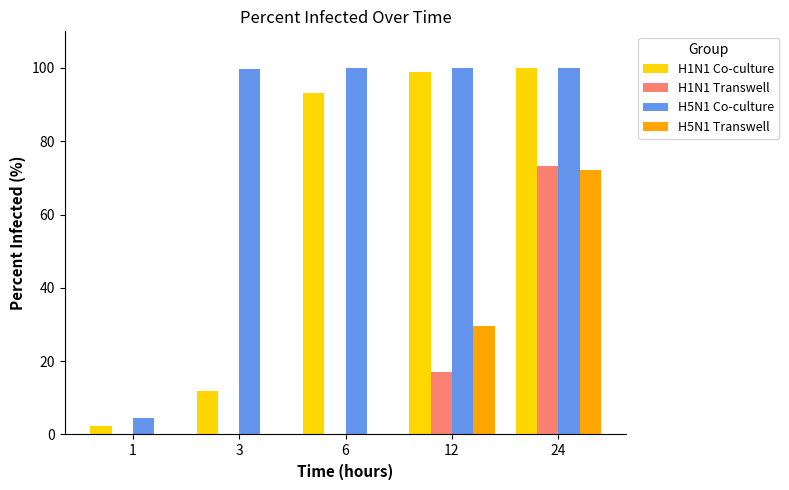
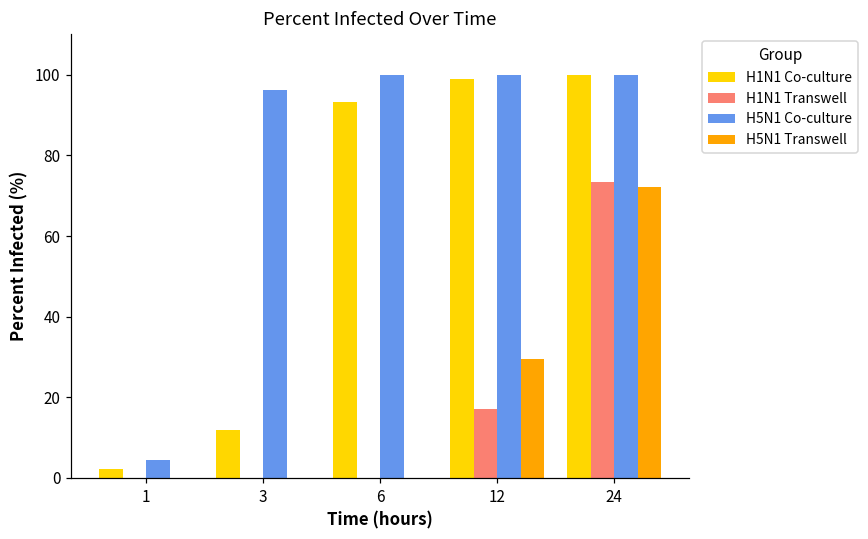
  {
    "H1N1 Transwell": {
      "1": 0,
      "3": 0,
      "6": 0,
      "12": 17,
      "24": 73
    },
    "H5N1 Co-culture": {
      "1": 5,
-     "3": 100,
+     "3": 96,
      "6": 100,
      "12": 100,
      "24": 100
    }
  }
